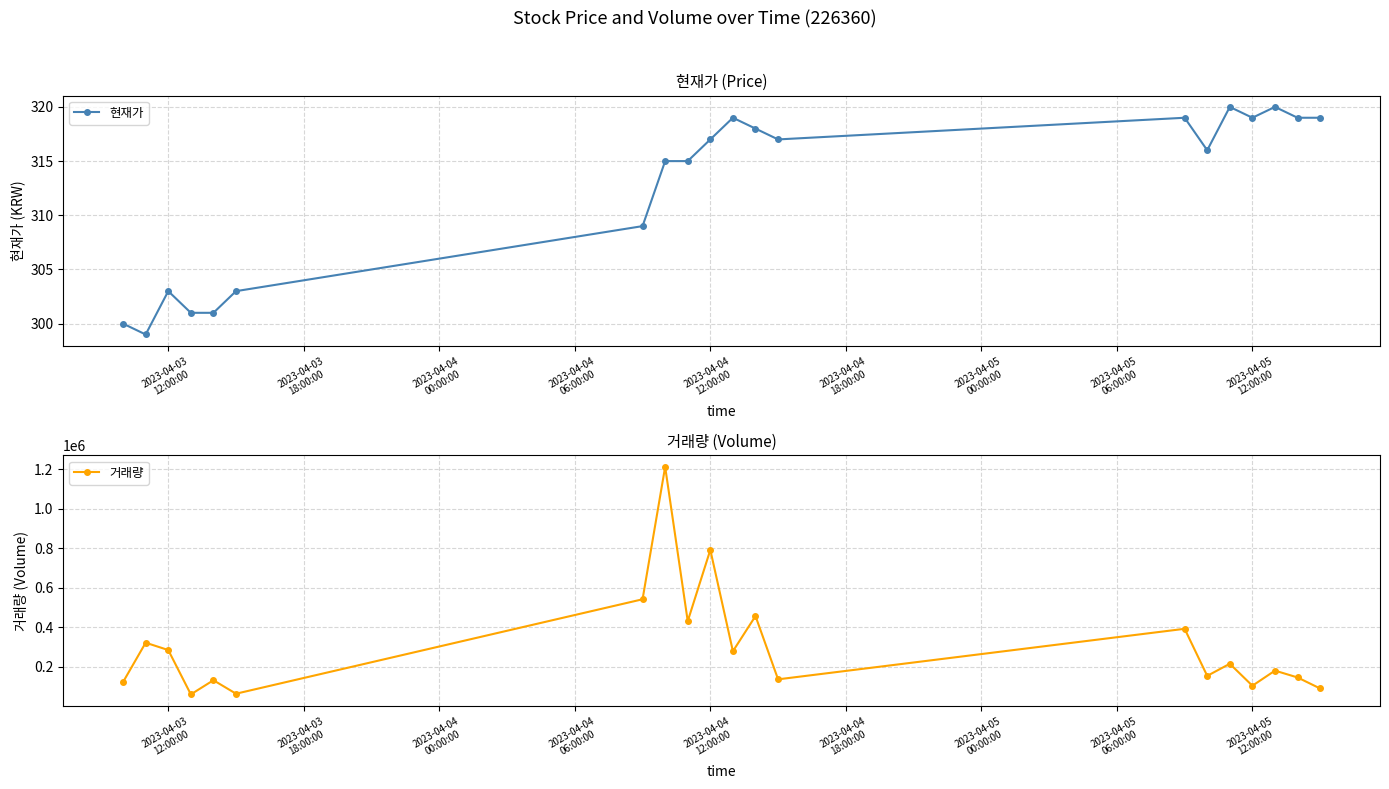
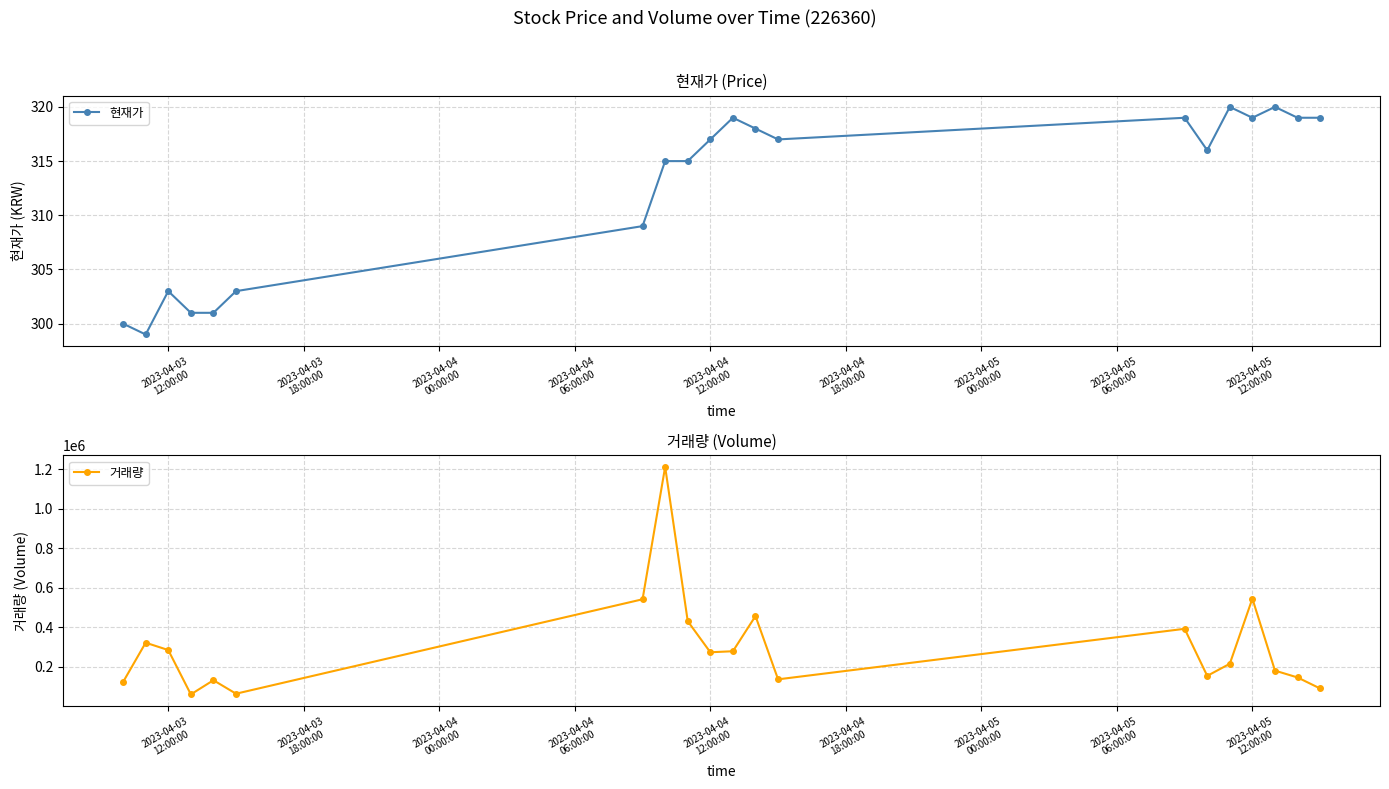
  {
    "현재가 (Price)": {
      "2023-04-03 12:00:00": 303.0,
      "2023-04-04 12:00:00": 317.0,
      "2023-04-05 12:00:00": 319.0
    },
    "거래량 (Volume)": {
      "2023-04-03 12:00:00": 280000,
-     "2023-04-04 12:00:00": 790000,
-     "2023-04-05 12:00:00": 100000
+     "2023-04-04 12:00:00": 270000,
+     "2023-04-05 12:00:00": 540000
    }
  }
